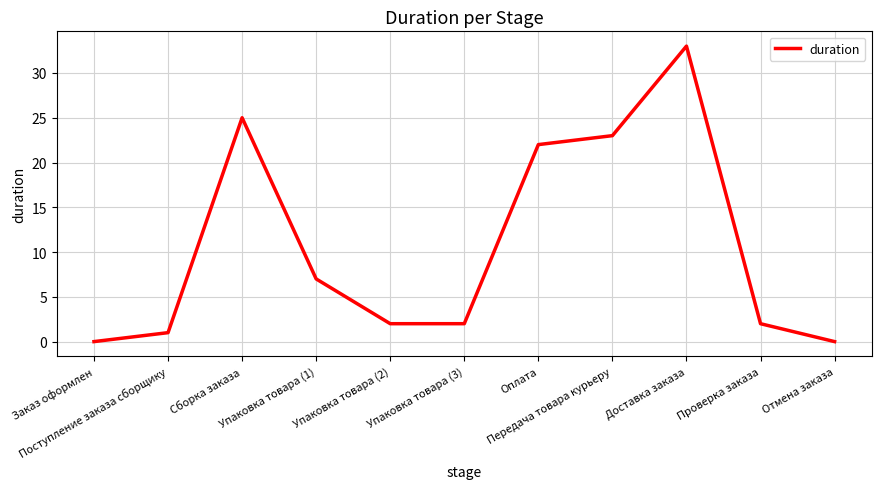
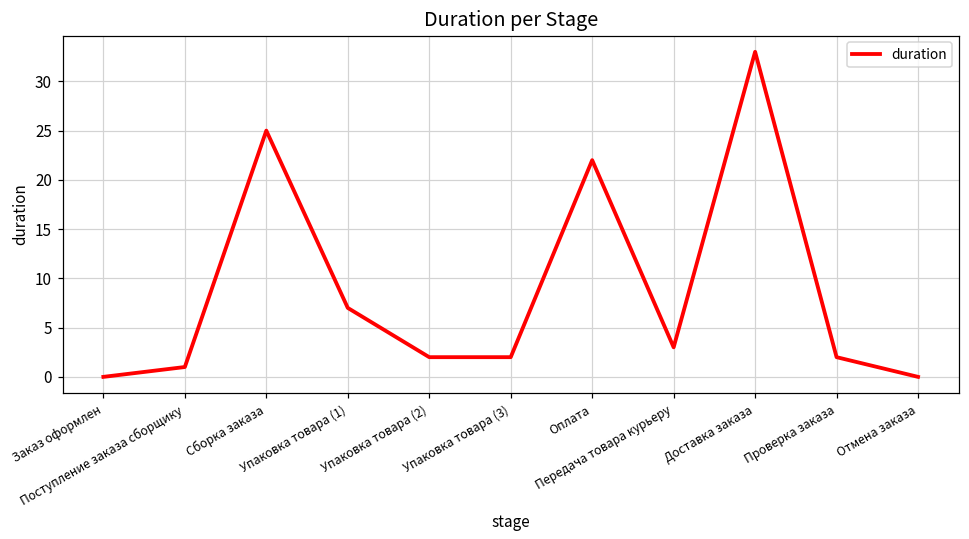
  {
    "Заказ оформлен": 0,
    "Поступление заказа сборщику": 1,
    "Сборка заказа": 25,
    "Упаковка товара (1)": 7,
    "Упаковка товара (2)": 2,
    "Упаковка товара (3)": 2,
    "Оплата": 22,
-   "Передача товара курьеру": 23,
+   "Передача товара курьеру": 3,
    "Доставка заказа": 33,
    "Проверка заказа": 2,
    "Отмена заказа": 0
  }
